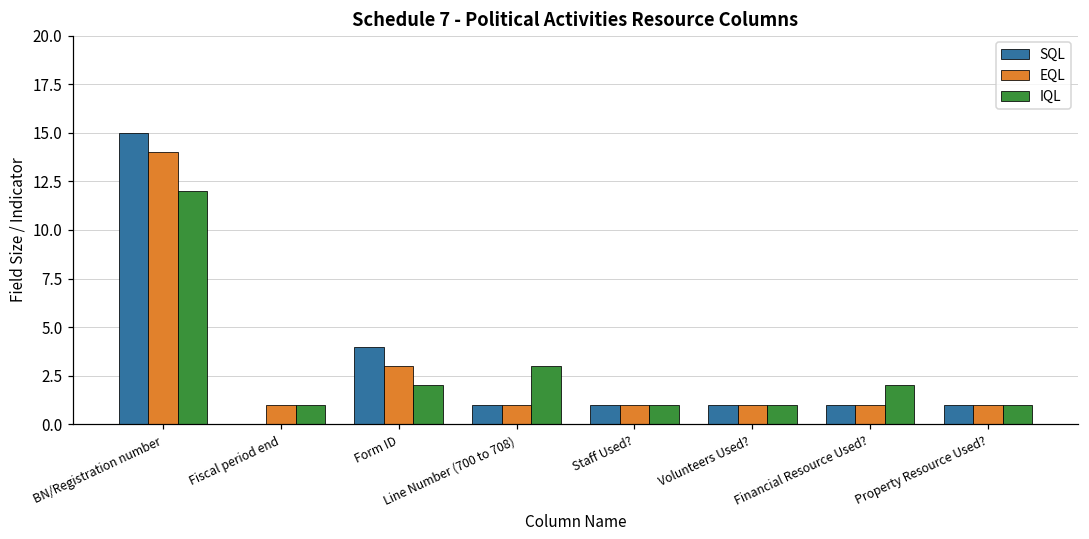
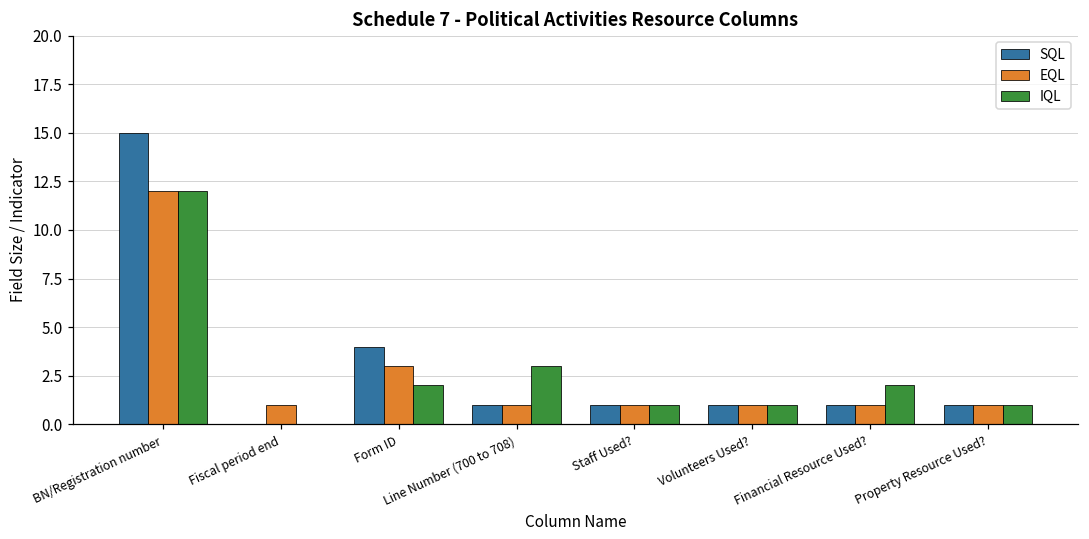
  {
    "SQL": {
      "BN/Registration number": 15,
      "Fiscal period end": 0,
      "Form ID": 4,
      "Line Number (700 to 708)": 1,
      "Staff Used?": 1,
      "Volunteers Used?": 1,
      "Financial Resource Used?": 1,
      "Property Resource Used?": 1
    },
    "EQL": {
-     "BN/Registration number": 14,
+     "BN/Registration number": 12,
      "Fiscal period end": 1,
      "Form ID": 3,
      "Line Number (700 to 708)": 1,
      "Staff Used?": 1,
      "Volunteers Used?": 1,
      "Financial Resource Used?": 1,
      "Property Resource Used?": 1
    },
    "IQL": {
      "BN/Registration number": 12,
-     "Fiscal period end": 1,
+     "Fiscal period end": 0,
      "Form ID": 2,
      "Line Number (700 to 708)": 3,
      "Staff Used?": 1,
      "Volunteers Used?": 1,
      "Financial Resource Used?": 2,
      "Property Resource Used?": 1
    }
  }
